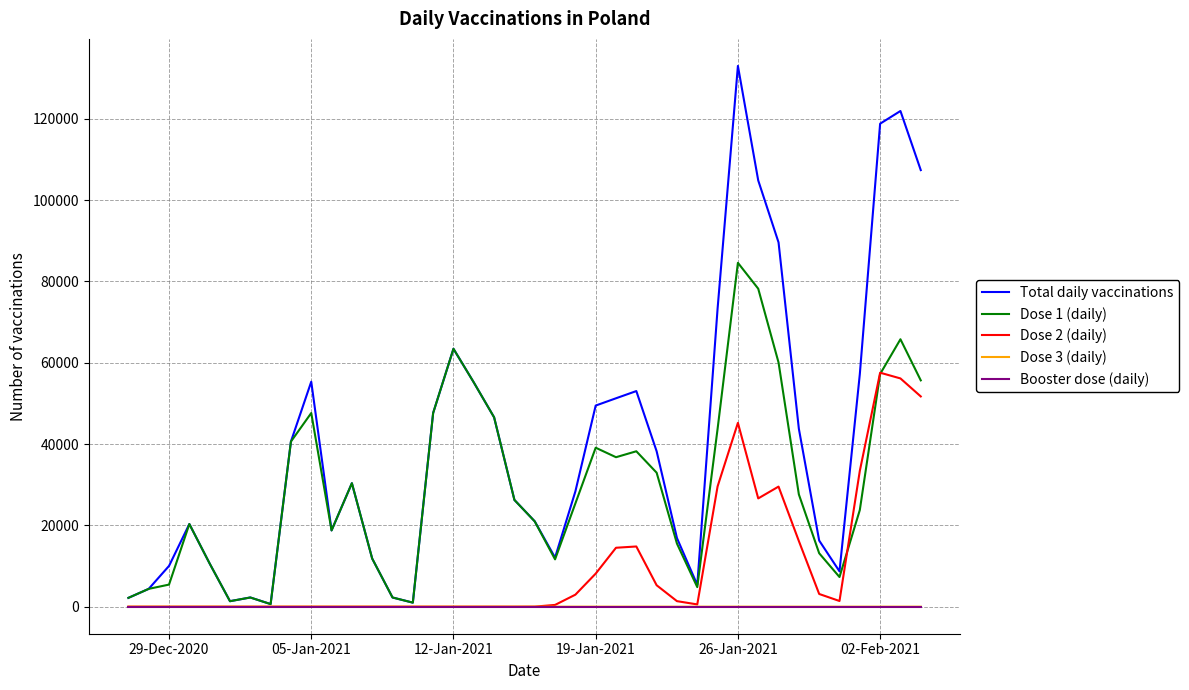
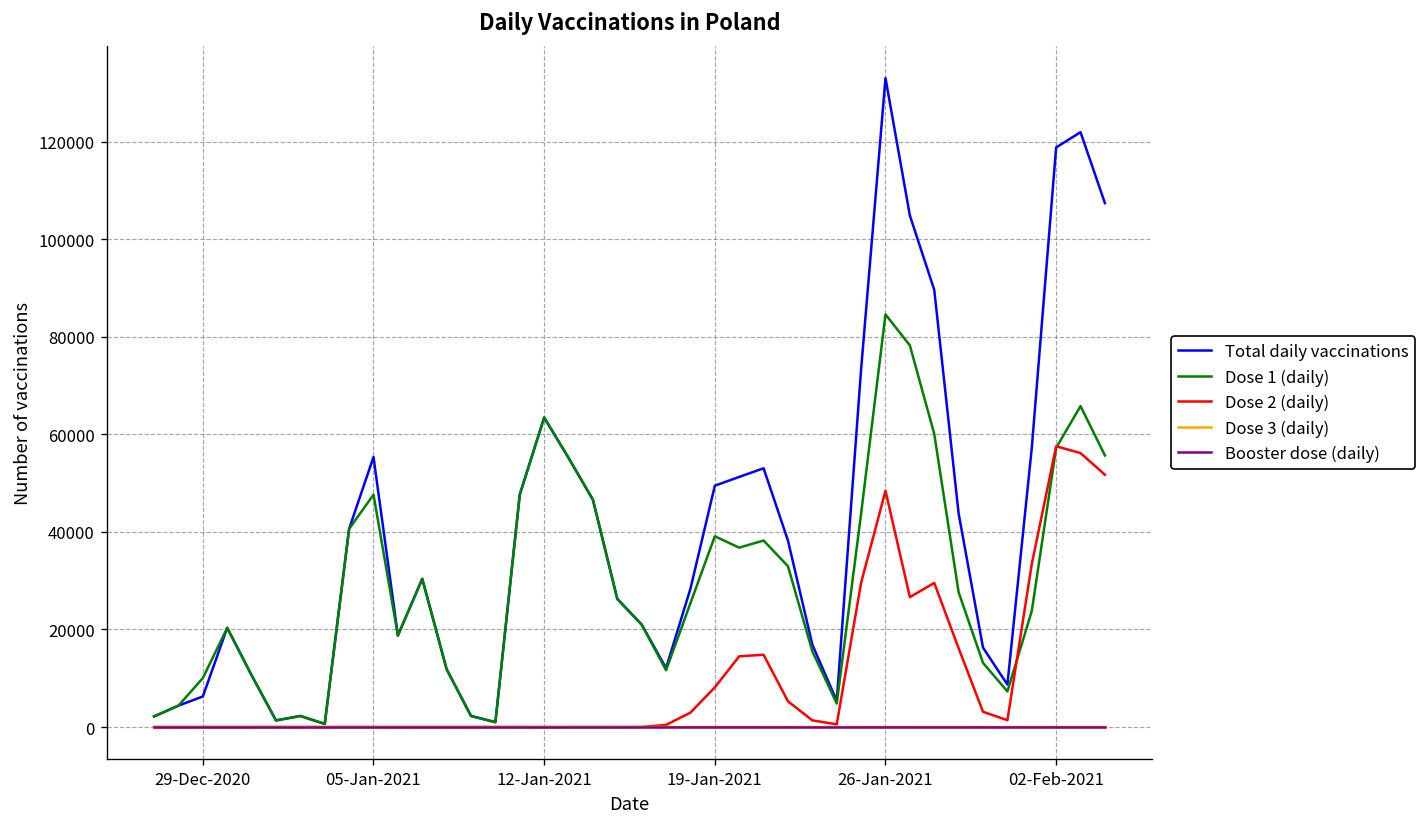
  {
    "Total daily vaccinations": {
-     "29-Dec-2020": 10000,
+     "29-Dec-2020": 6000,
      "05-Jan-2021": 55000,
      "19-Jan-2021": 49000,
      "26-Jan-2021": 133000,
      "02-Feb-2021": 119000
    },
    "Dose 1 (daily)": {
-     "29-Dec-2020": 5000,
+     "29-Dec-2020": 10000,
      "05-Jan-2021": 48000,
      "19-Jan-2021": 39000,
      "26-Jan-2021": 85000
    },
    "Dose 2 (daily)": {
      "19-Jan-2021": 8000,
-     "26-Jan-2021": 45000
+     "26-Jan-2021": 48000
    },
    "Booster dose (daily)": {
      "19-Jan-2021": 0,
      "26-Jan-2021": 0,
      "02-Feb-2021": 0
    }
  }
